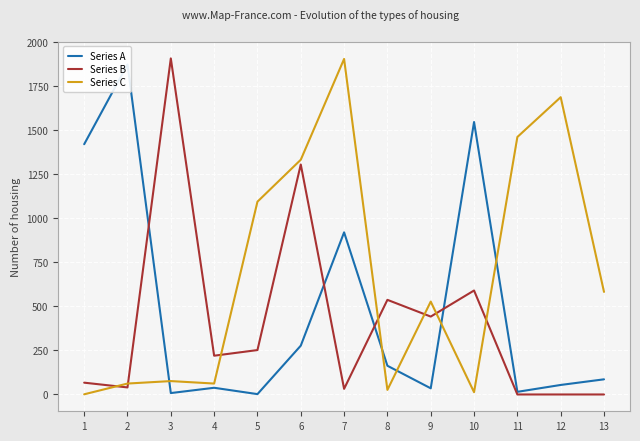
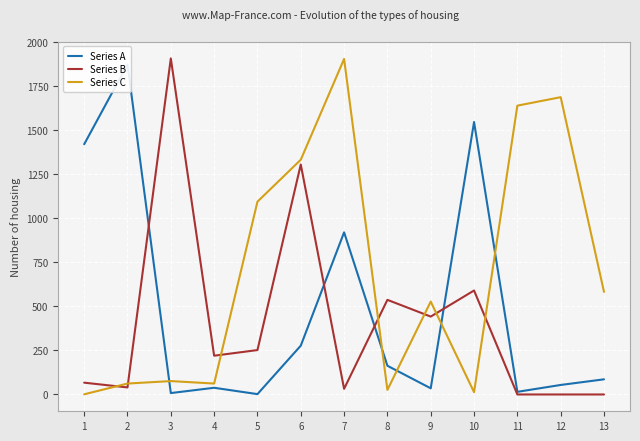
  {
    "Series A": {
      "1": 1420,
      "3": 10,
      "4": 40,
      "5": 0,
      "6": 280,
      "7": 920,
      "8": 160,
      "9": 40,
      "10": 1550,
      "11": 20,
      "12": 50,
      "13": 90
    },
    "Series B": {
      "1": 70,
      "2": 40,
      "3": 1910,
      "4": 220,
      "5": 250,
      "6": 1310,
      "7": 30,
      "8": 540,
      "9": 440,
      "10": 590,
      "11": 0,
      "12": 0,
      "13": 0
    },
    "Series C": {
      "1": 0,
      "2": 60,
      "3": 80,
      "4": 60,
      "5": 1090,
      "6": 1330,
      "7": 1900,
      "8": 30,
      "9": 530,
      "10": 10,
-     "11": 1460,
+     "11": 1640,
      "12": 1690,
      "13": 580
    }
  }
